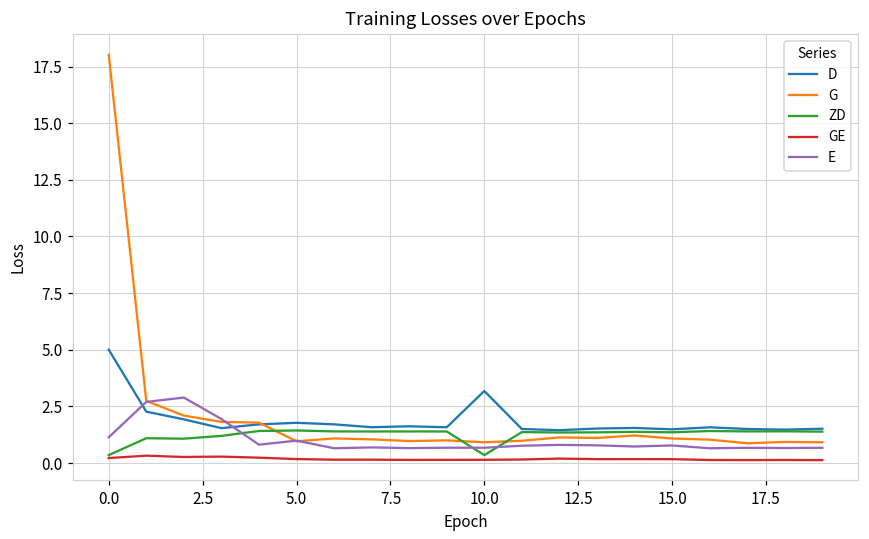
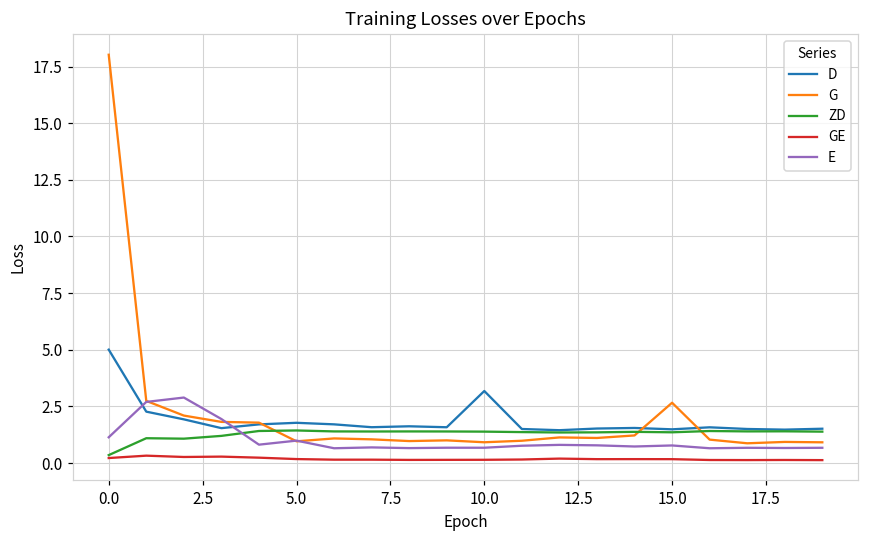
  {
    "D": {
      "0.0": 5.0,
      "5.0": 1.8,
      "10.0": 3.2,
      "15.0": 1.5
    },
    "G": {
      "0.0": 18.0,
      "10.0": 0.9,
-     "15.0": 1.1
+     "15.0": 2.7
    },
    "ZD": {
      "0.0": 0.4,
      "5.0": 1.4,
-     "10.0": 0.4,
+     "10.0": 1.4,
      "15.0": 1.4
    },
    "GE": {
      "0.0": 0.2,
      "5.0": 0.2,
      "10.0": 0.1,
      "15.0": 0.2
    },
    "E": {
      "0.0": 1.1,
      "10.0": 0.7,
      "15.0": 0.8
    }
  }
